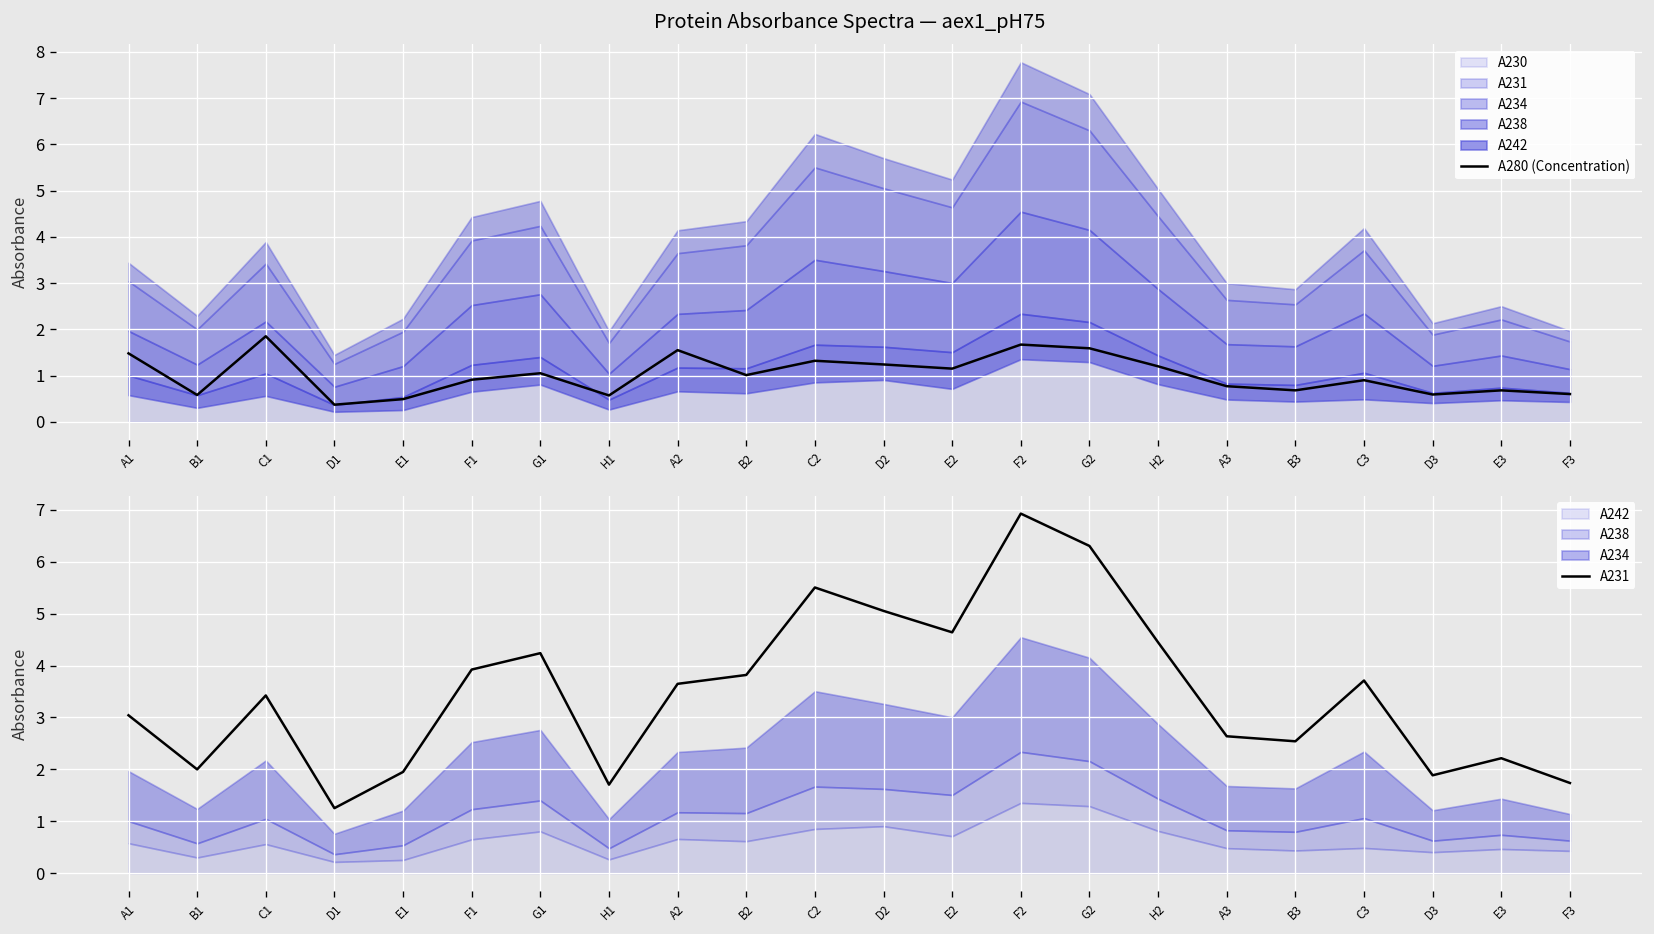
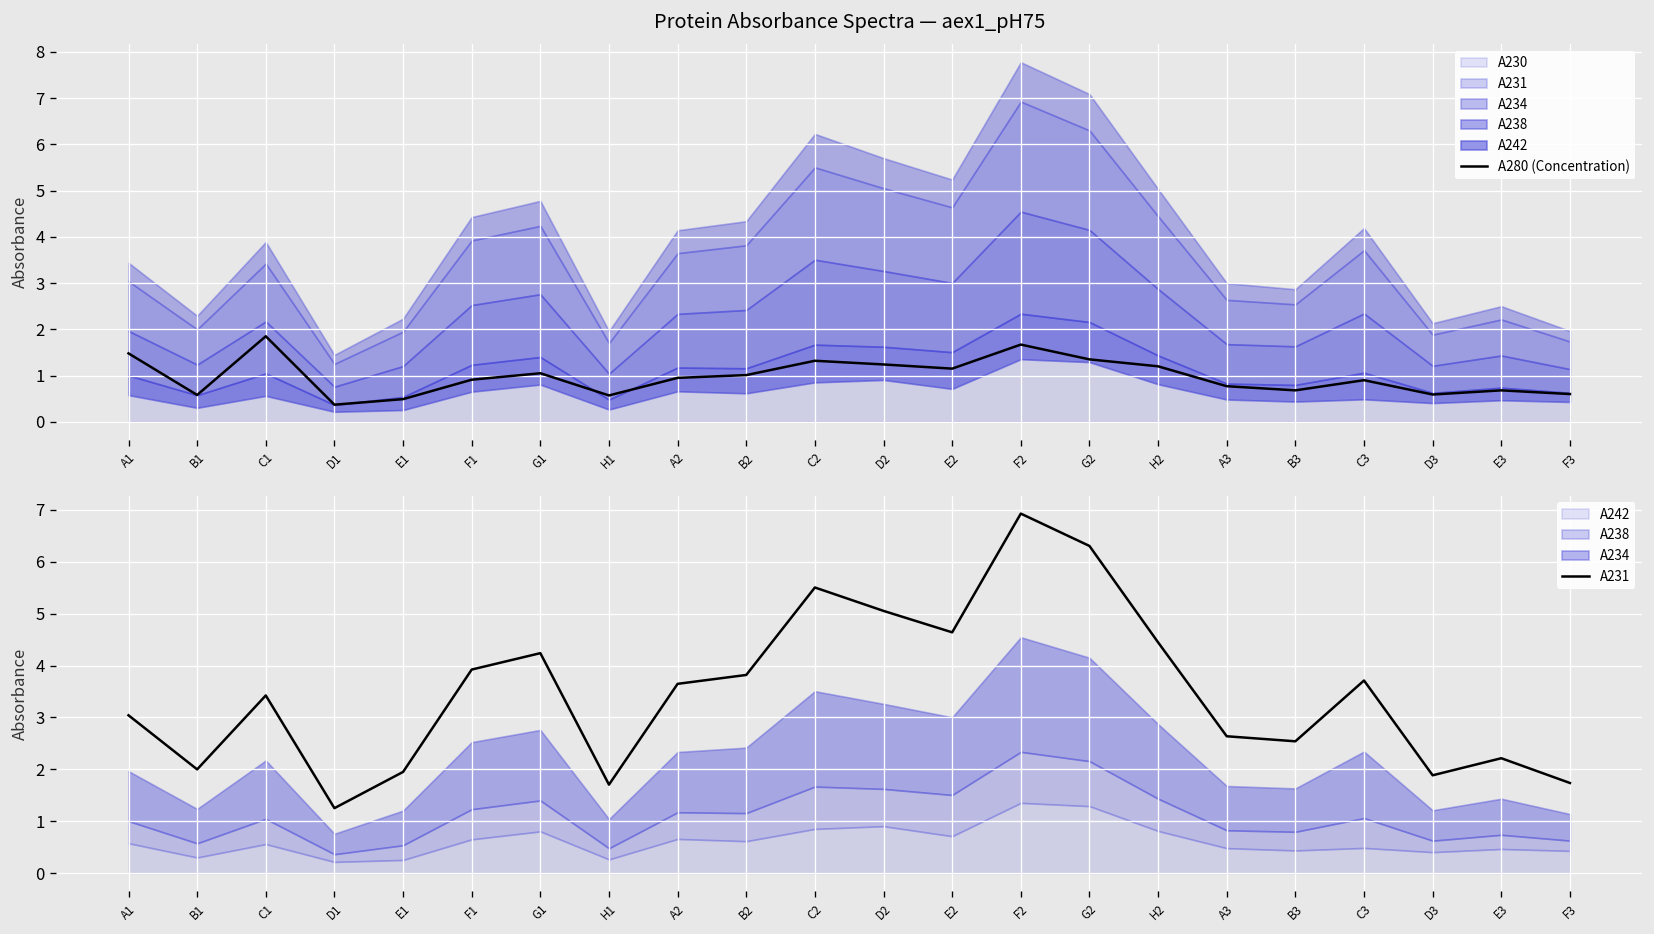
  {
    "Protein Absorbance Spectra — aex1_pH75": {
      "A280 (Concentration)": {
        "A1": 1.5,
        "C1": 1.9,
        "F1": 0.9,
        "G1": 1.1,
        "H1": 0.6,
-       "A2": 1.6,
+       "A2": 1.0,
        "B2": 1.0,
        "C2": 1.3,
        "D2": 1.2,
        "E2": 1.2,
        "F2": 1.7,
-       "G2": 1.6,
+       "G2": 1.4,
        "H2": 1.2,
        "B3": 0.7,
        "C3": 0.9
      }
    }
  }
